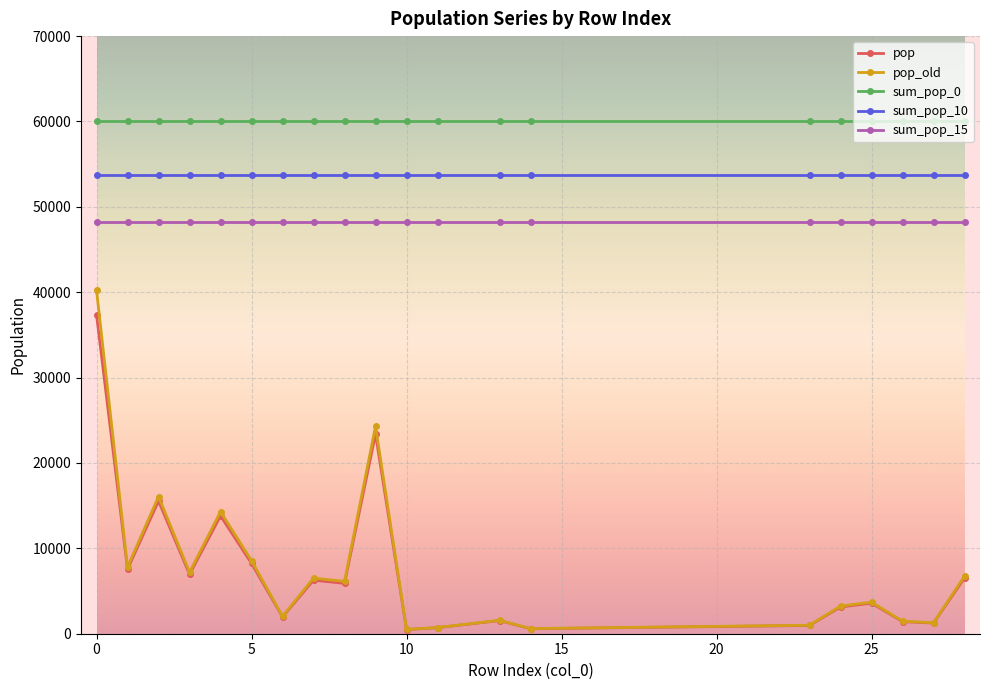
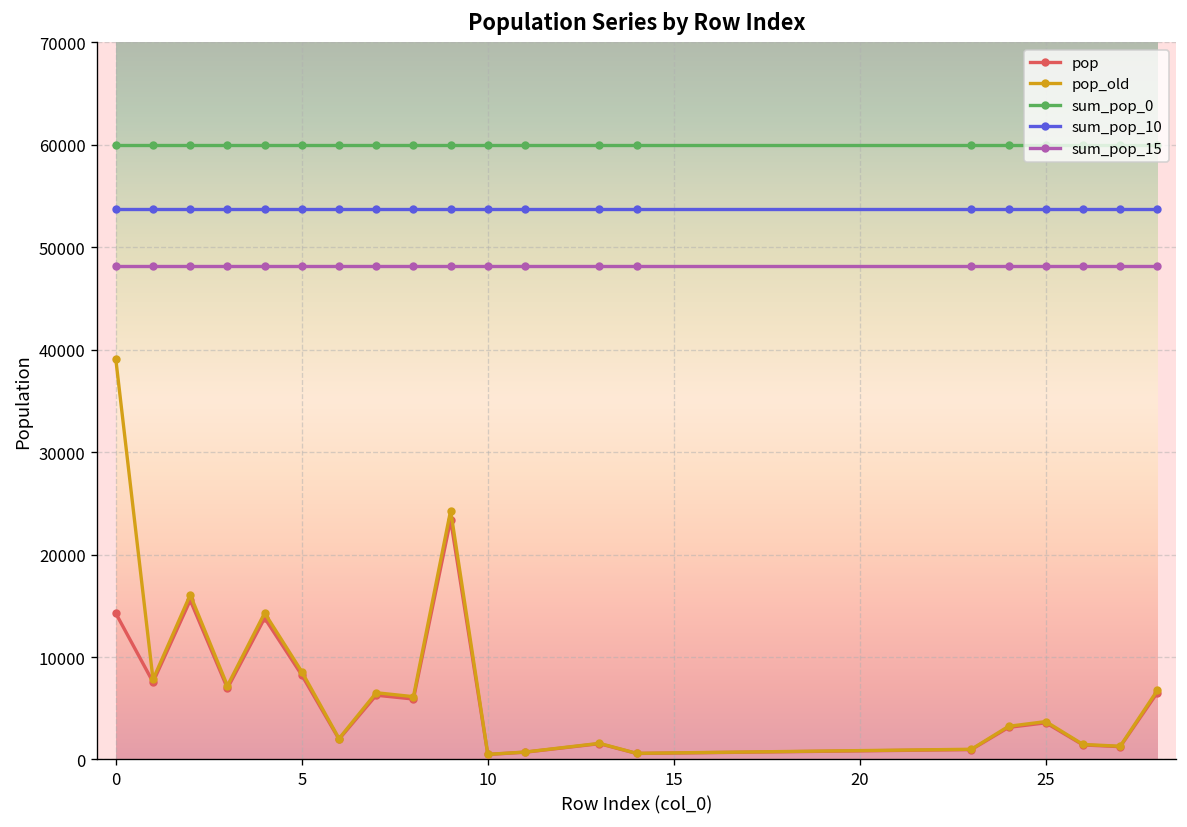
  {
    "pop": {
-     "0": 37000,
+     "0": 14000,
      "5": 8000
    },
    "pop_old": {
-     "0": 40000,
+     "0": 39000,
      "5": 9000
    },
    "sum_pop_0": {
      "0": 60000,
      "5": 60000,
      "10": 60000
    },
    "sum_pop_10": {
      "0": 54000,
      "5": 54000,
      "10": 54000,
      "25": 54000
    },
    "sum_pop_15": {
      "0": 48000,
      "5": 48000,
      "10": 48000,
      "25": 48000
    }
  }
